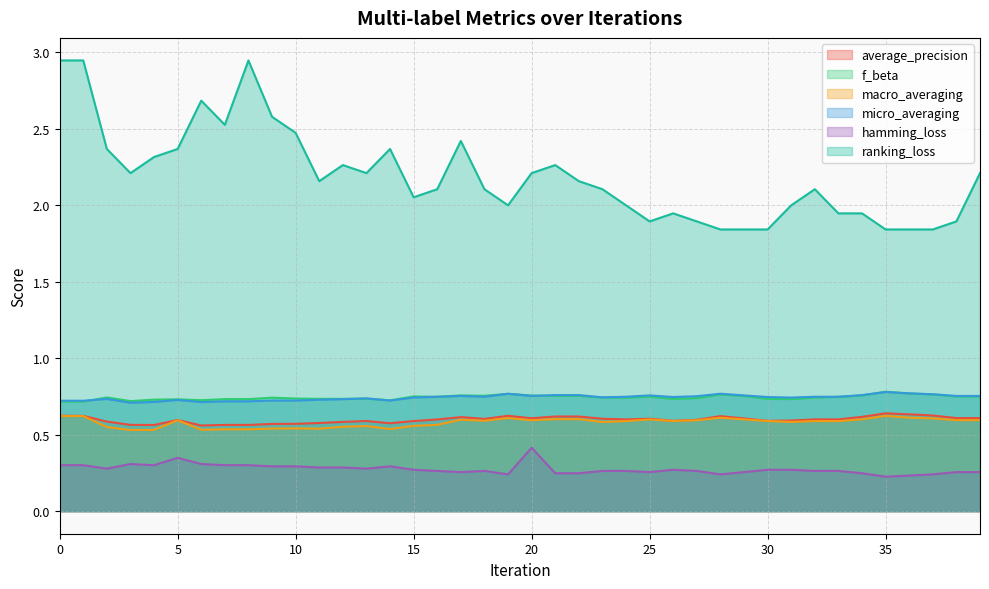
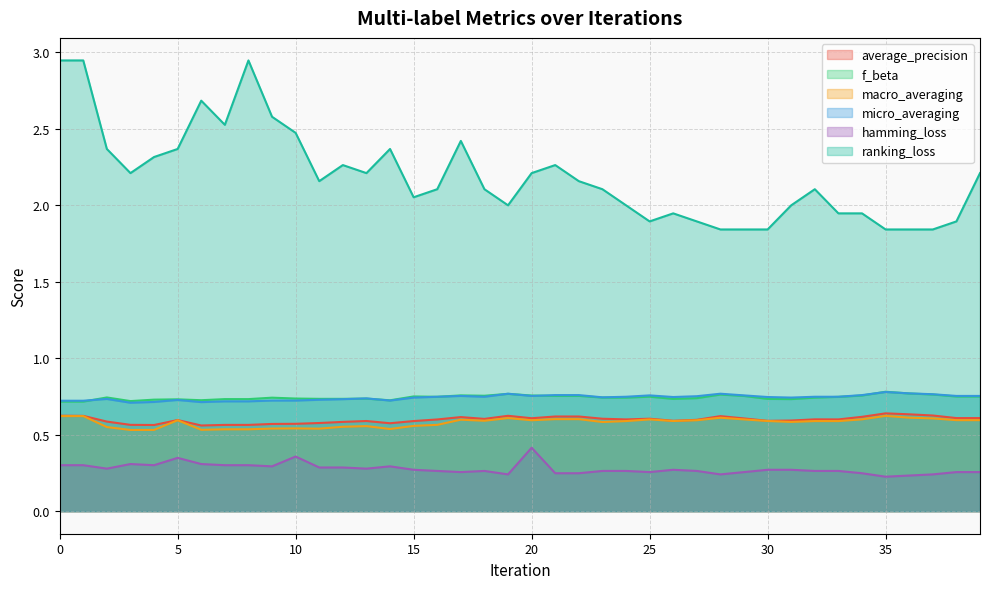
  {
    "hamming_loss": {
      "0": 0.30,
      "5": 0.35,
-     "10": 0.29,
+     "10": 0.36,
      "15": 0.27,
      "20": 0.41,
      "25": 0.26,
      "30": 0.27,
      "35": 0.23
    }
  }
